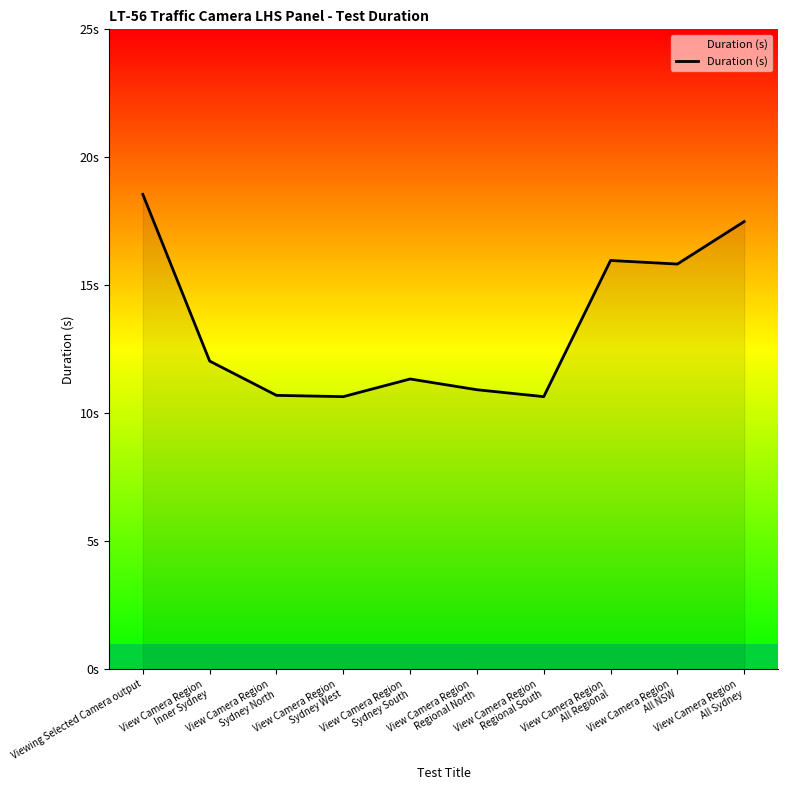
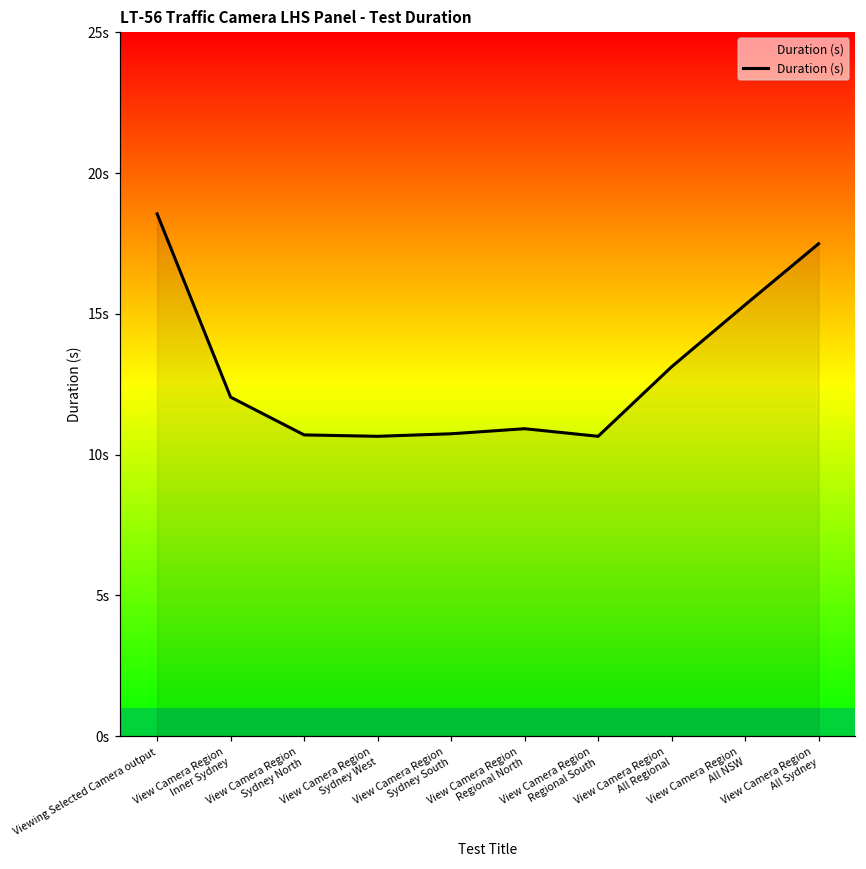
  {
    "Viewing Selected Camera output": "18.6s",
    "View Camera Region Inner Sydney": "12.0s",
    "View Camera Region Sydney North": "10.7s",
    "View Camera Region Sydney West": "10.7s",
-   "View Camera Region Sydney South": "11.3s",
+   "View Camera Region Sydney South": "10.7s",
    "View Camera Region Regional North": "10.9s",
    "View Camera Region Regional South": "10.7s",
-   "View Camera Region All Regional": "16.0s",
-   "View Camera Region All NSW": "15.8s",
+   "View Camera Region All Regional": "13.1s",
+   "View Camera Region All NSW": "15.3s",
    "View Camera Region All Sydney": "17.5s"
  }
